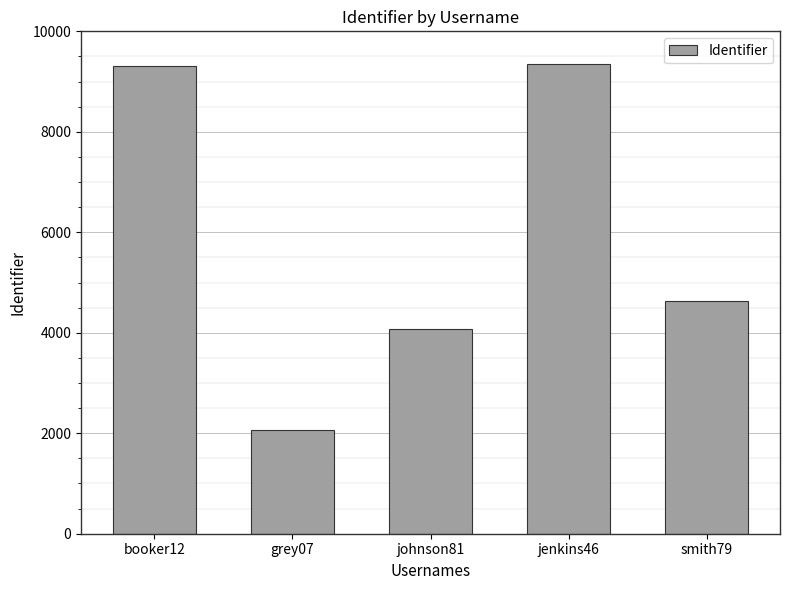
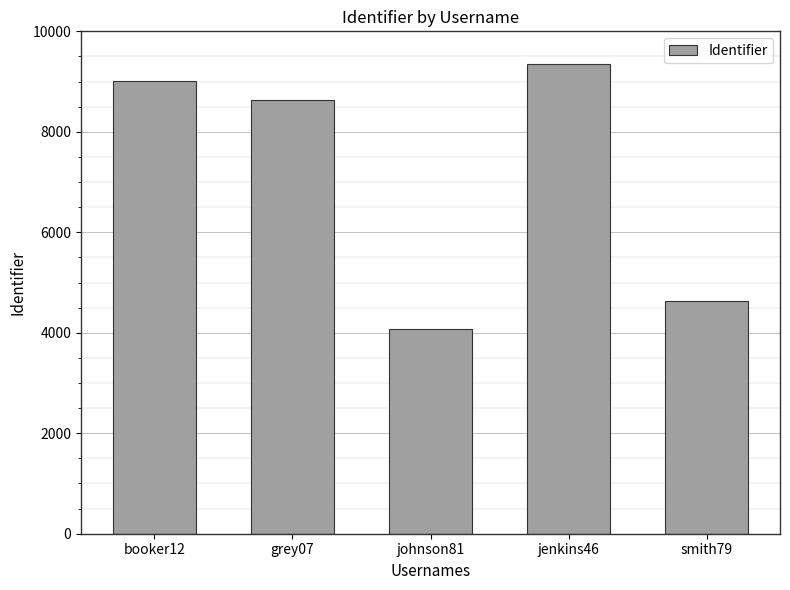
  {
-   "booker12": 9300,
-   "grey07": 2100,
+   "booker12": 9000,
+   "grey07": 8600,
    "johnson81": 4100,
    "jenkins46": 9300,
    "smith79": 4600
  }
